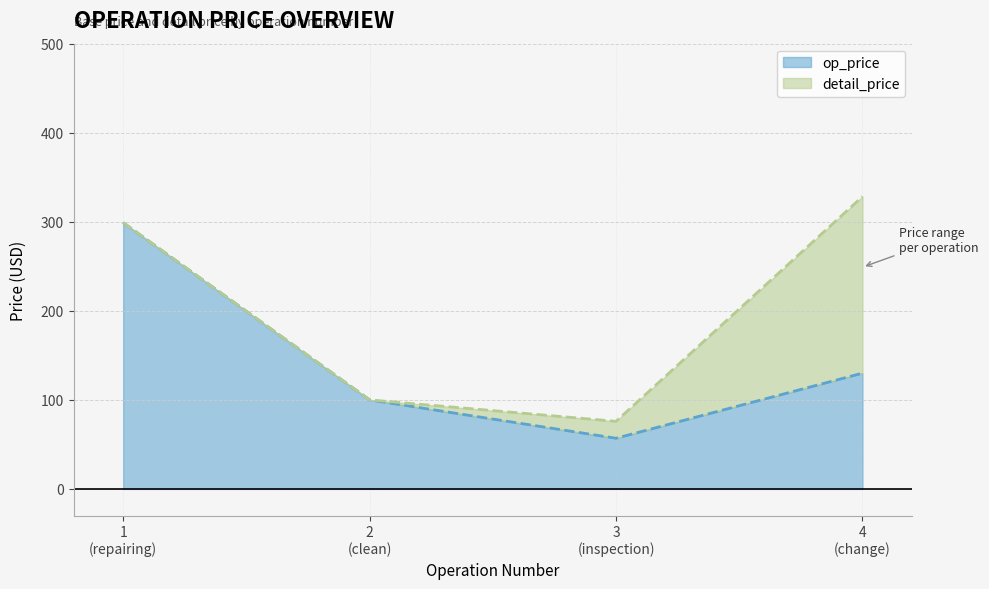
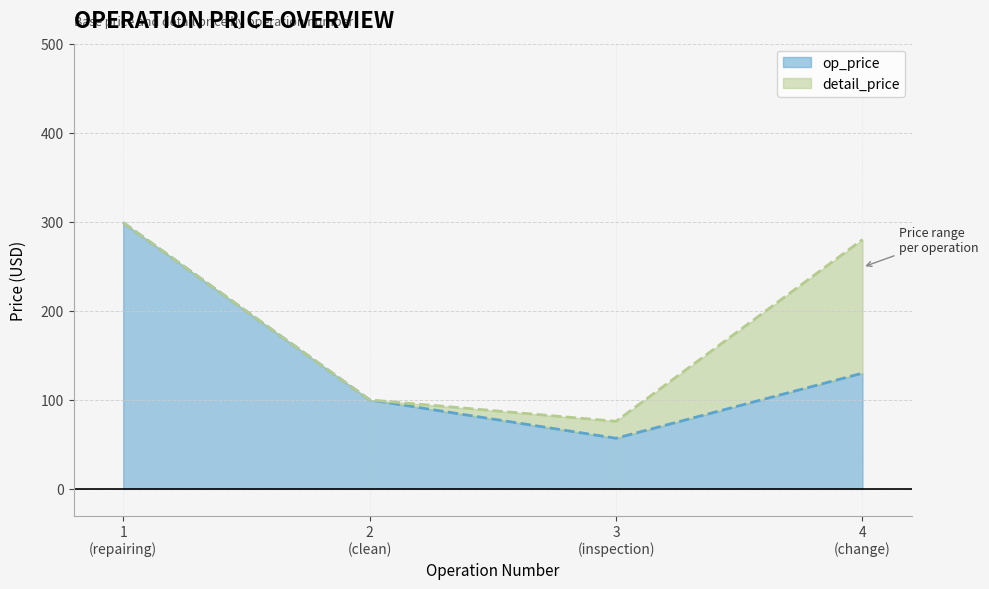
  {
    "op_price": {
      "3 (inspection)": 60,
      "4 (change)": 130
    },
    "detail_price": {
      "3 (inspection)": 20,
-     "4 (change)": 200
+     "4 (change)": 150
    }
  }
